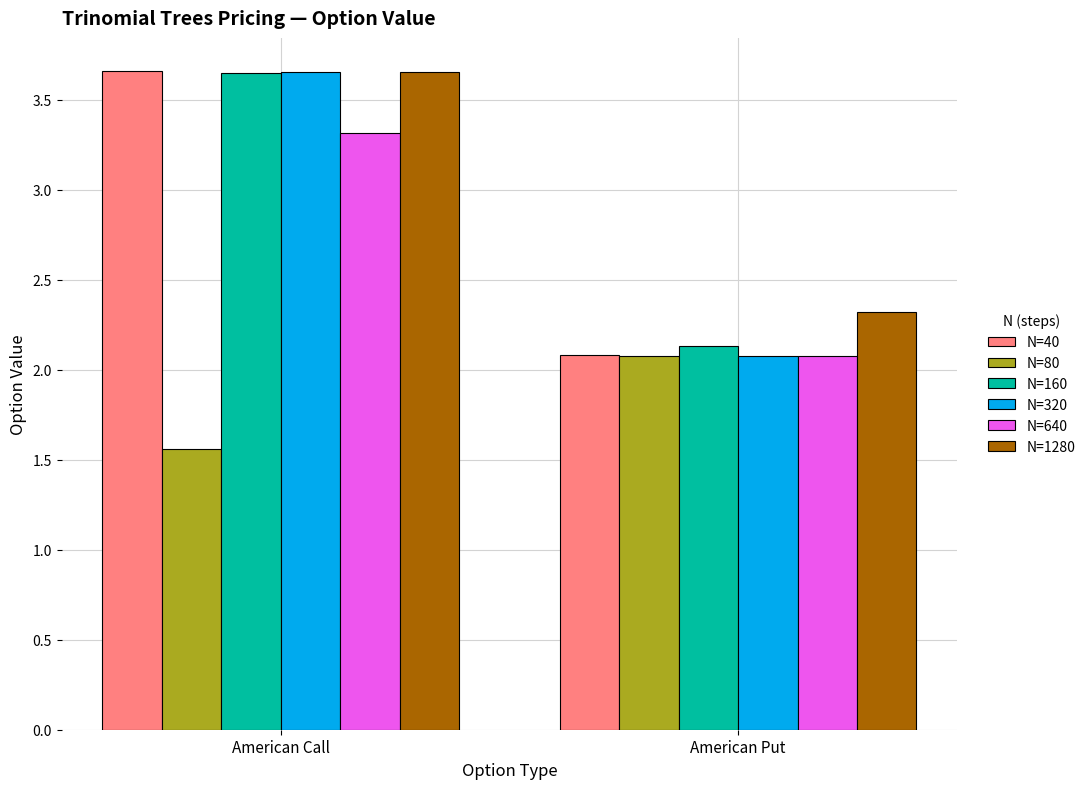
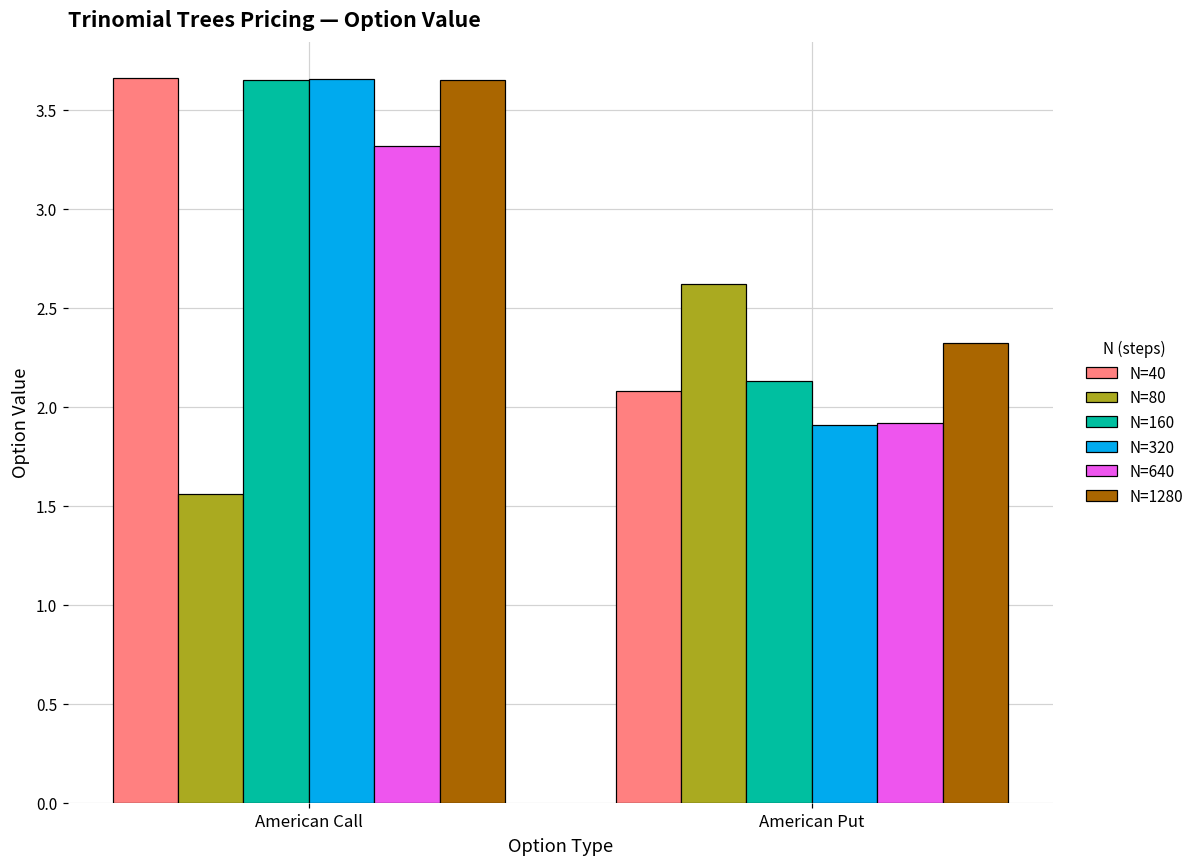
  {
    "N=40": {
      "American Call": 3.66,
      "American Put": 2.08
    },
    "N=80": {
      "American Call": 1.56,
-     "American Put": 2.08
+     "American Put": 2.62
    },
    "N=160": {
      "American Call": 3.65,
      "American Put": 2.13
    },
    "N=320": {
      "American Call": 3.65,
-     "American Put": 2.08
+     "American Put": 1.91
    },
    "N=640": {
      "American Call": 3.32,
-     "American Put": 2.07
+     "American Put": 1.92
    },
    "N=1280": {
      "American Call": 3.65,
      "American Put": 2.32
    }
  }
